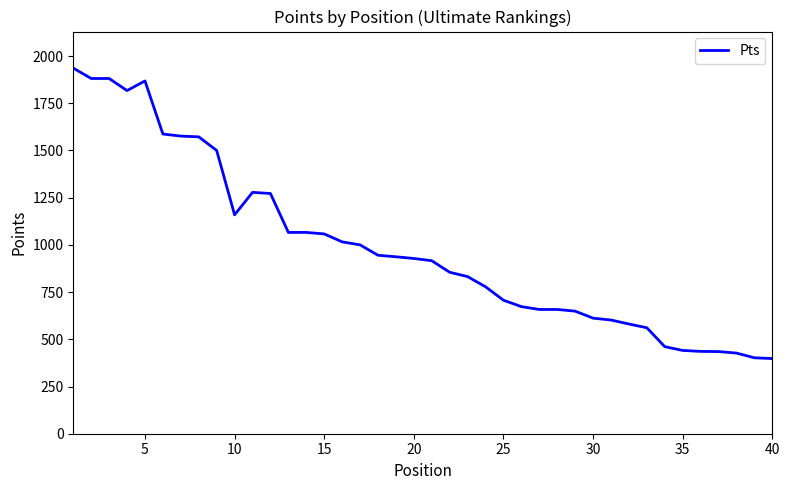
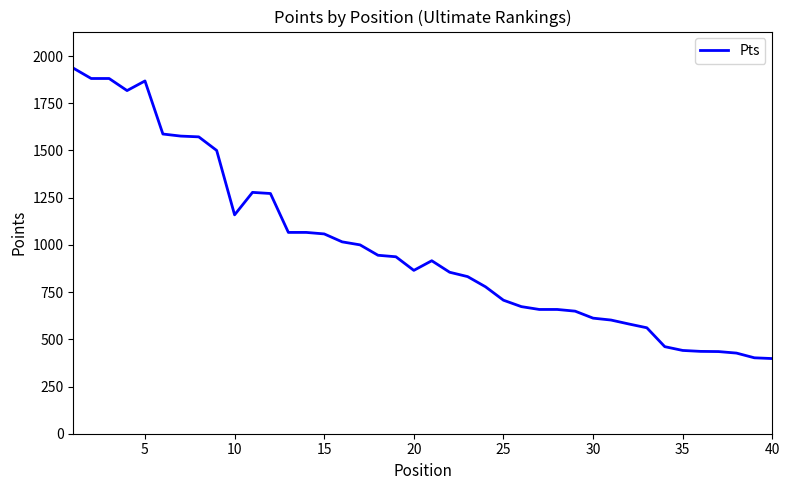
  {
    "5": 1870,
    "10": 1160,
    "15": 1060,
-   "20": 930,
+   "20": 870,
    "25": 710,
    "30": 610,
    "35": 440,
    "40": 400
  }
